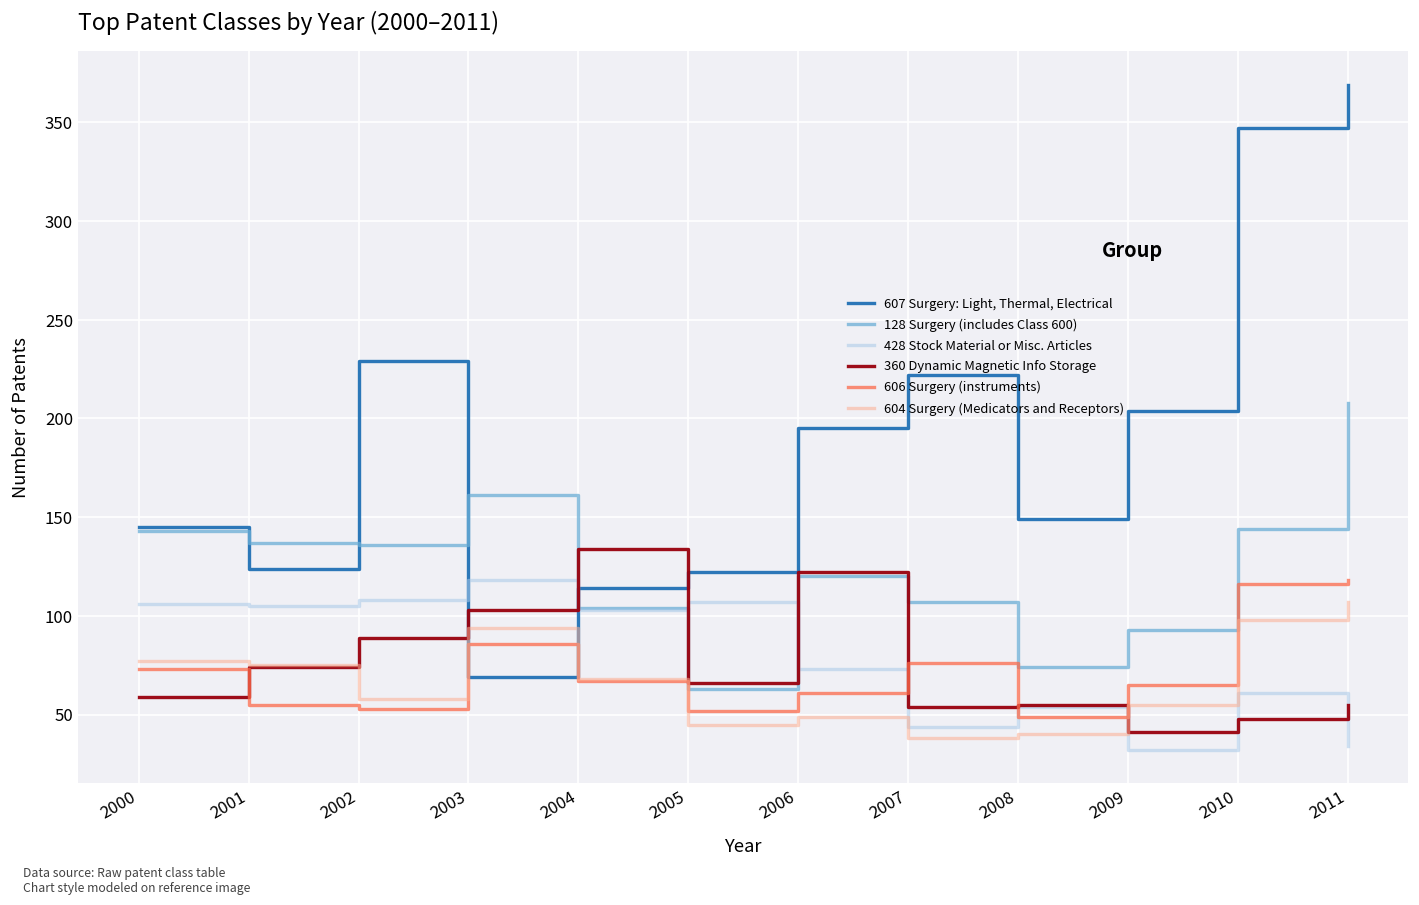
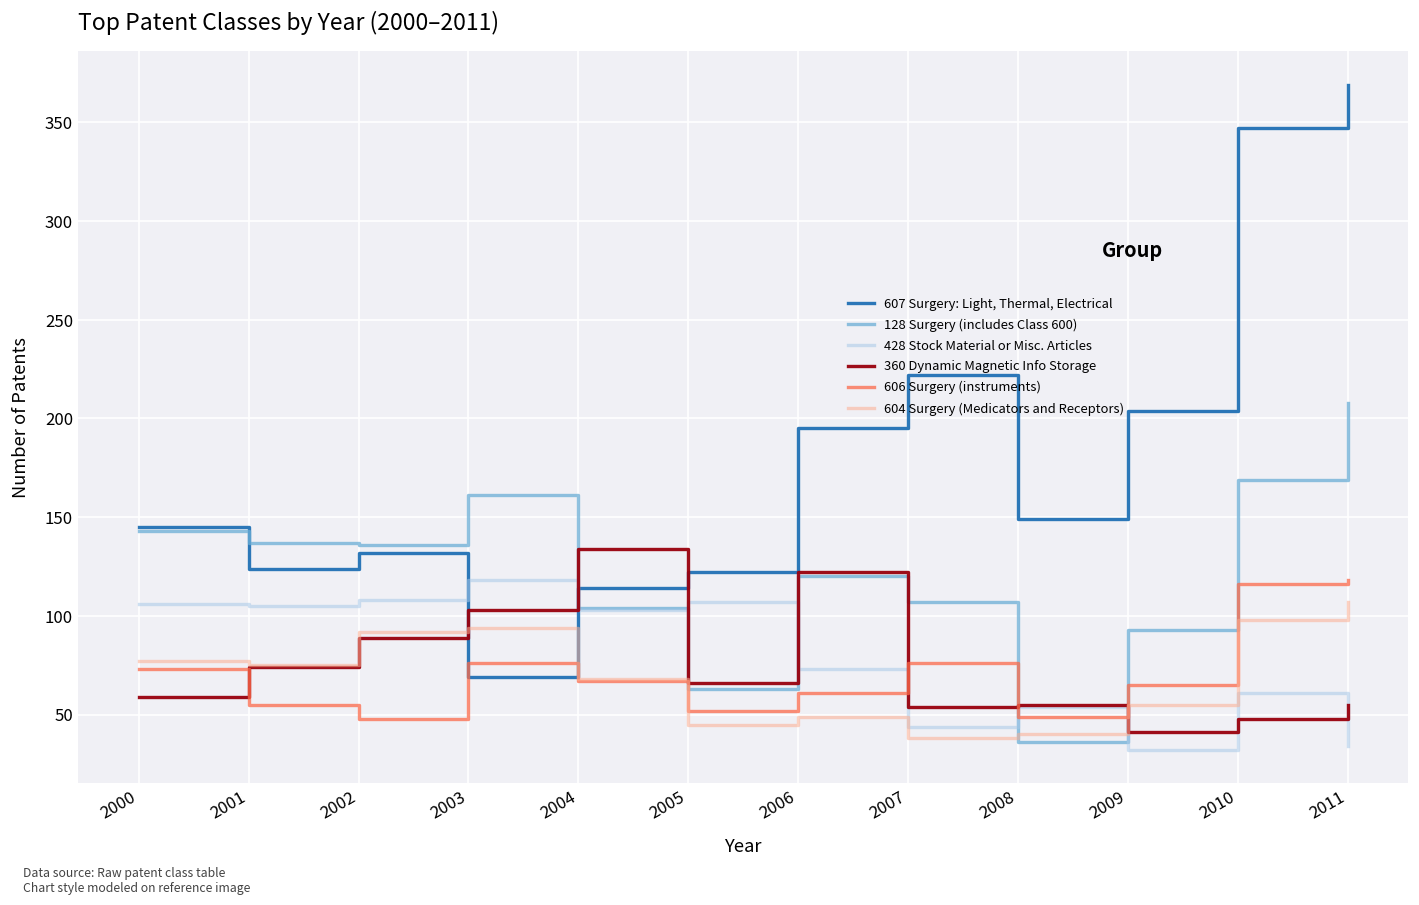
  {
    "607 Surgery: Light, Thermal, Electrical": {
      "2000": 145,
      "2001": 124,
-     "2002": 229,
+     "2002": 132,
      "2003": 69,
      "2004": 114,
      "2005": 122,
      "2006": 195,
      "2007": 222,
      "2008": 149,
      "2009": 204,
      "2010": 347,
      "2011": 369
    },
    "128 Surgery (includes Class 600)": {
      "2000": 143,
      "2001": 137,
      "2002": 136,
      "2003": 161,
      "2005": 63,
      "2006": 120,
      "2007": 107,
-     "2008": 74,
+     "2008": 36,
      "2009": 93,
-     "2010": 144,
+     "2010": 169,
      "2011": 208
    },
    "428 Stock Material or Misc. Articles": {
      "2000": 106,
      "2001": 105,
      "2002": 108,
      "2003": 118,
      "2005": 107,
      "2006": 73,
      "2007": 44,
      "2009": 32,
      "2010": 61,
      "2011": 34
    },
    "360 Dynamic Magnetic Info Storage": {
      "2000": 59,
      "2002": 89,
      "2003": 103,
      "2004": 134,
      "2005": 66,
      "2006": 122,
      "2007": 54,
      "2009": 41,
      "2010": 48,
      "2011": 55
    },
    "606 Surgery (instruments)": {
      "2000": 73,
      "2001": 55,
-     "2002": 53,
-     "2003": 86,
+     "2002": 48,
+     "2003": 76,
      "2005": 52,
      "2006": 61,
      "2007": 76,
      "2008": 49,
      "2009": 65,
      "2010": 116,
      "2011": 118
    },
    "604 Surgery (Medicators and Receptors)": {
      "2000": 77,
-     "2002": 58,
+     "2002": 92,
      "2003": 94,
      "2005": 45,
      "2006": 49,
      "2007": 38,
      "2008": 40,
      "2009": 55,
      "2010": 98,
      "2011": 107
    }
  }
